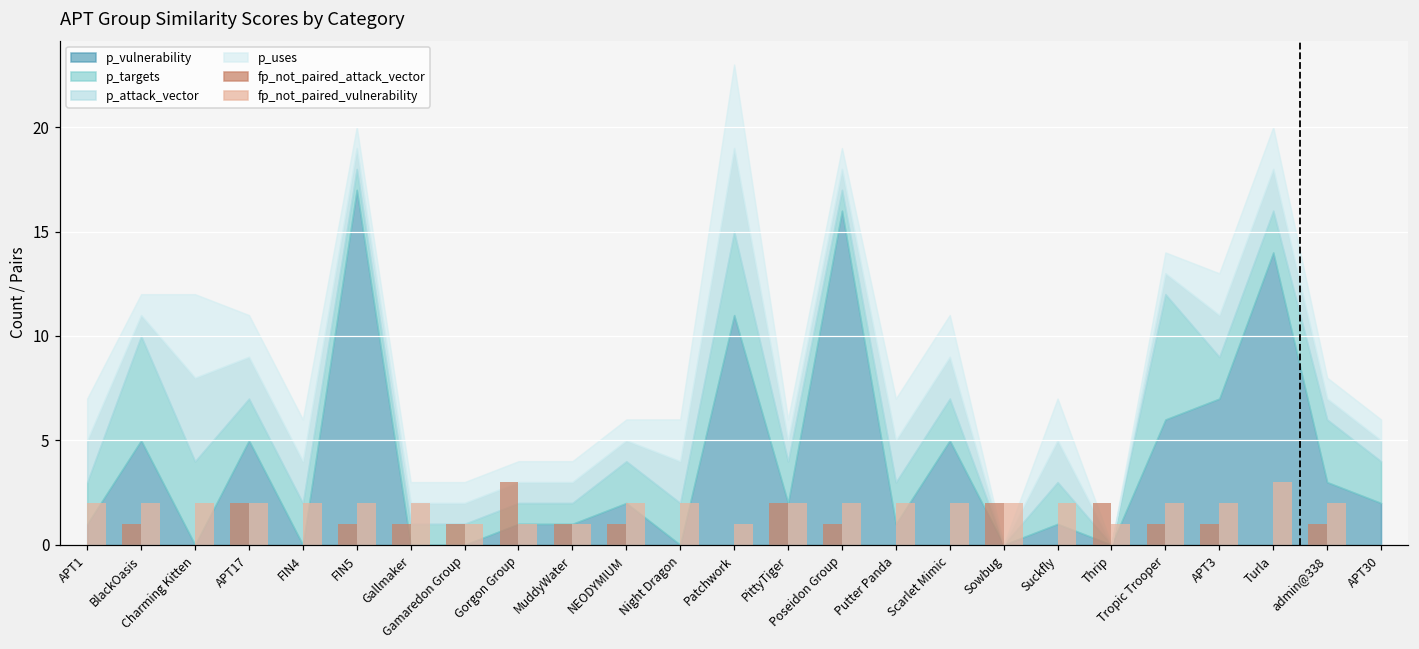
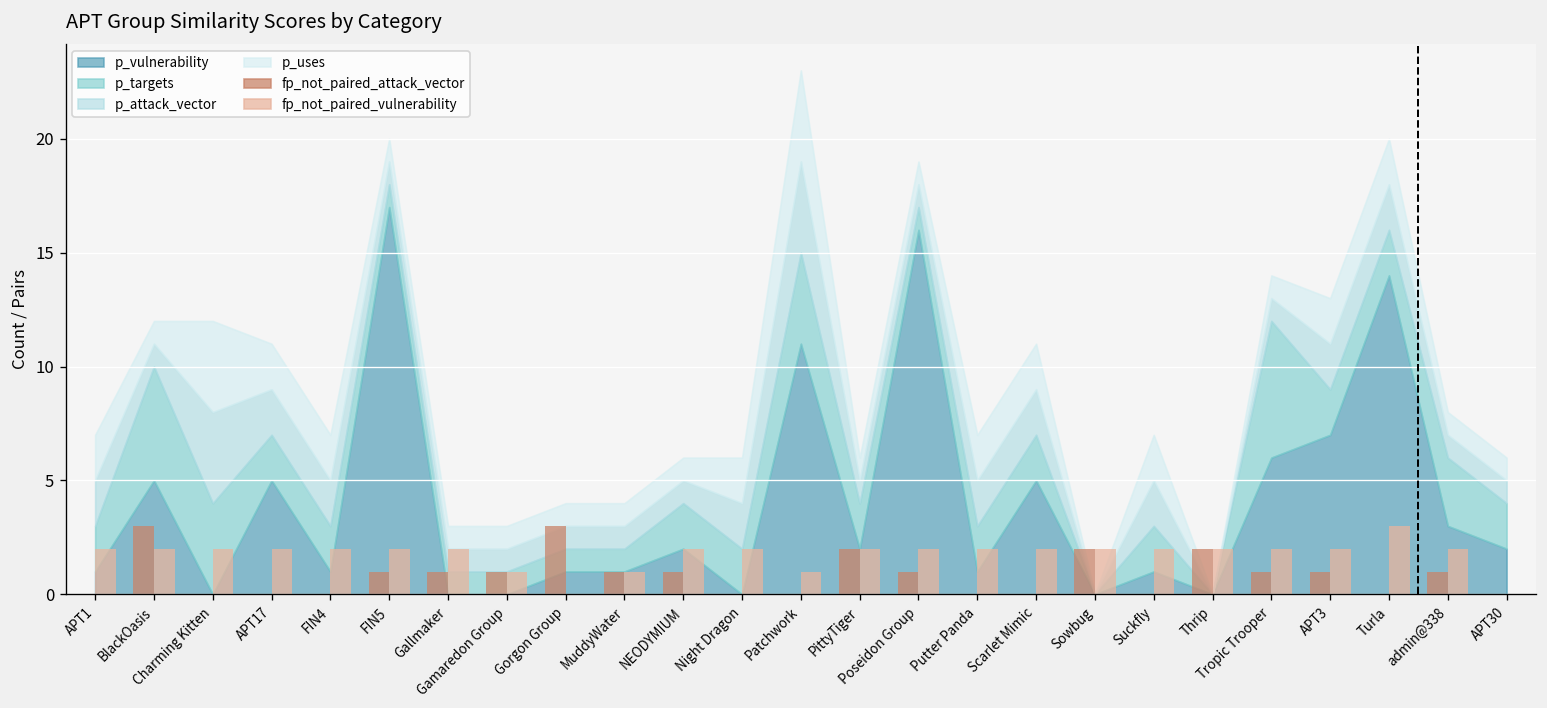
  {
    "fp_not_paired_attack_vector": {
      "APT1": 0,
-     "BlackOasis": 1,
+     "BlackOasis": 3,
      "Charming Kitten": 0,
-     "APT17": 2,
+     "APT17": 0,
      "FIN4": 0,
      "FIN5": 1,
      "Gallmaker": 1,
      "Gamaredon Group": 1,
      "Gorgon Group": 3,
      "MuddyWater": 1,
      "NEODYMIUM": 1,
      "Night Dragon": 0,
      "Patchwork": 0,
      "PittyTiger": 2,
      "Poseidon Group": 1,
      "Putter Panda": 0,
      "Scarlet Mimic": 0,
      "Sowbug": 2,
      "Suckfly": 0,
      "Thrip": 2,
      "Tropic Trooper": 1,
      "APT3": 1,
      "Turla": 0,
      "admin@338": 1,
      "APT30": 0
    },
    "p_vulnerability": {
      "APT1": 1,
      "BlackOasis": 5,
      "Charming Kitten": 0,
      "APT17": 5,
-     "FIN4": 0,
+     "FIN4": 1,
      "FIN5": 17,
      "Gallmaker": 0,
      "Gamaredon Group": 0,
      "Gorgon Group": 1,
      "MuddyWater": 1,
      "NEODYMIUM": 2,
      "Night Dragon": 0,
      "Patchwork": 11,
      "PittyTiger": 2,
      "Poseidon Group": 16,
      "Putter Panda": 1,
      "Scarlet Mimic": 5,
      "Suckfly": 1,
      "Tropic Trooper": 6,
      "APT3": 7,
      "Turla": 14,
      "admin@338": 3,
      "APT30": 2
    },
    "fp_not_paired_vulnerability": {
      "APT1": 2,
      "BlackOasis": 2,
      "Charming Kitten": 2,
      "APT17": 2,
      "FIN4": 2,
      "FIN5": 2,
      "Gallmaker": 2,
      "Gamaredon Group": 1,
-     "Gorgon Group": 1,
+     "Gorgon Group": 0,
      "MuddyWater": 1,
      "NEODYMIUM": 2,
      "Night Dragon": 2,
      "Patchwork": 1,
      "PittyTiger": 2,
      "Poseidon Group": 2,
      "Putter Panda": 2,
      "Scarlet Mimic": 2,
      "Sowbug": 2,
      "Suckfly": 2,
-     "Thrip": 1,
+     "Thrip": 2,
      "Tropic Trooper": 2,
      "APT3": 2,
      "Turla": 3,
      "admin@338": 2,
      "APT30": 0
    }
  }
